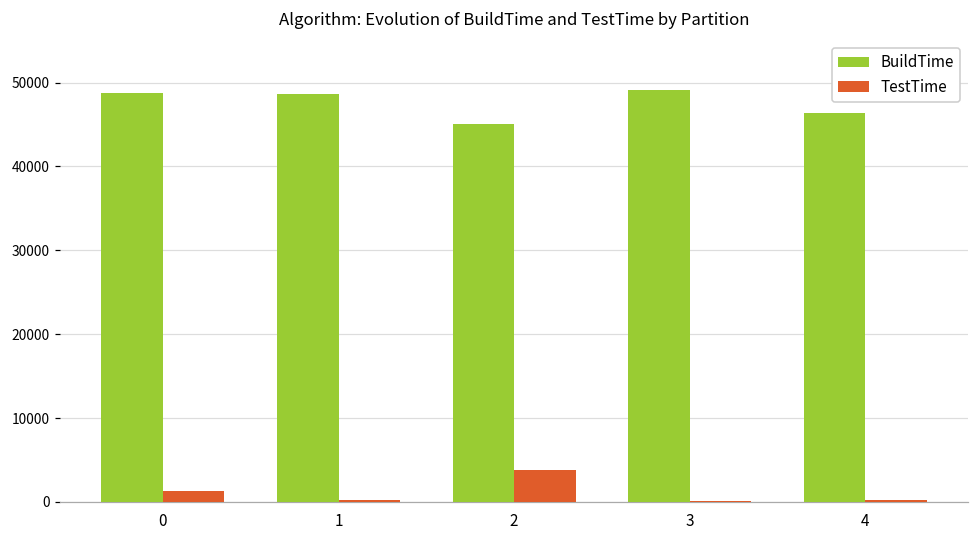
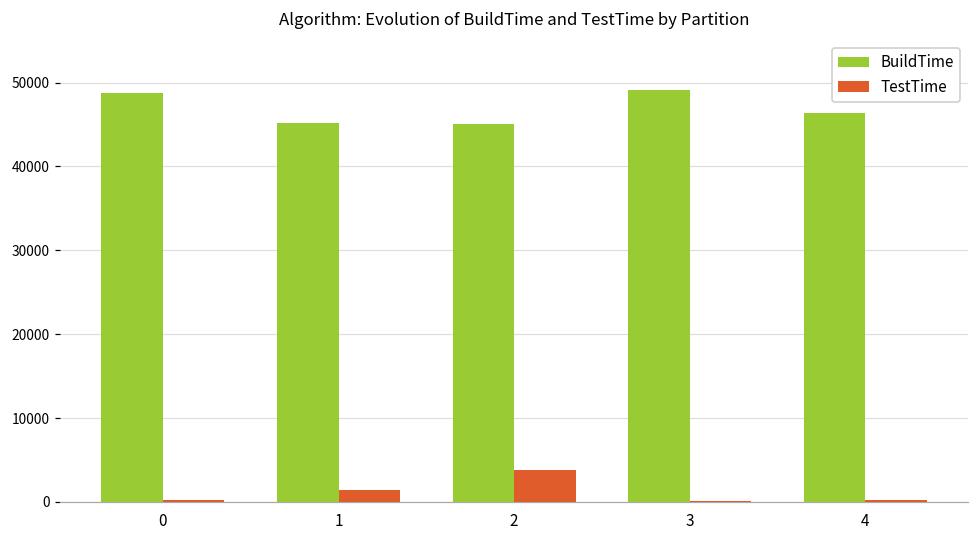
  {
    "BuildTime": {
      "0": 49000,
-     "1": 49000,
+     "1": 45000,
      "2": 45000,
      "3": 49000,
      "4": 46000
    },
    "TestTime": {
-     "0": 1000,
-     "1": 0,
+     "0": 0,
+     "1": 1000,
      "2": 4000
    }
  }
